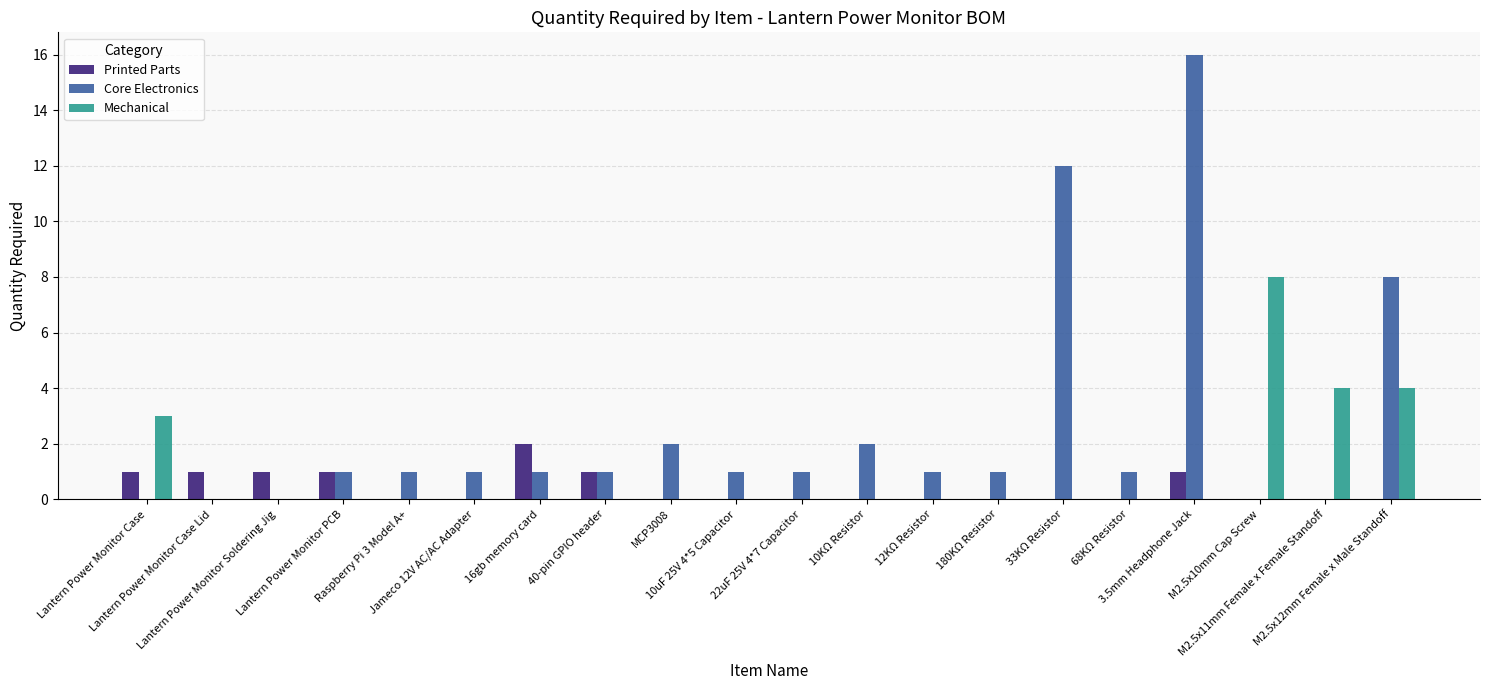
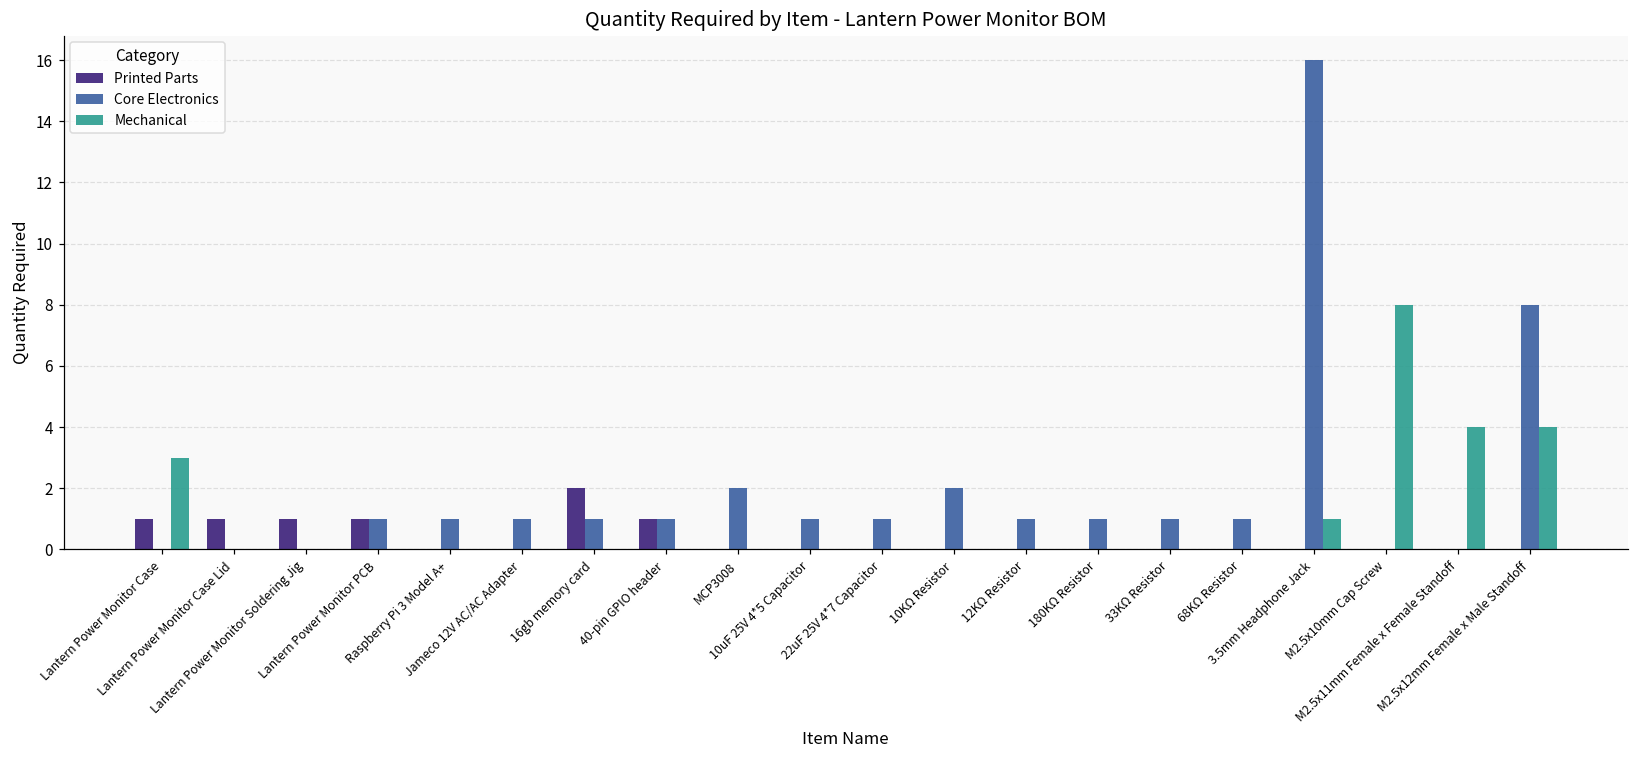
  {
    "Printed Parts": {
      "Lantern Power Monitor Case": 1,
      "Lantern Power Monitor Case Lid": 1,
      "Lantern Power Monitor Soldering Jig": 1,
      "Lantern Power Monitor PCB": 1,
      "Raspberry Pi 3 Model A+": 0,
      "Jameco 12V AC/AC Adapter": 0,
      "16gb memory card": 2,
      "40-pin GPIO header": 1,
      "MCP3008": 0,
      "10uF 25V 4*5 Capacitor": 0,
      "22uF 25V 4*7 Capacitor": 0,
      "10KΩ Resistor": 0,
      "12KΩ Resistor": 0,
      "180KΩ Resistor": 0,
      "33KΩ Resistor": 0,
      "68KΩ Resistor": 0,
-     "3.5mm Headphone Jack": 1,
+     "3.5mm Headphone Jack": 0,
      "M2.5x10mm Cap Screw": 0,
      "M2.5x11mm Female x Female Standoff": 0,
      "M2.5x12mm Female x Male Standoff": 0
    },
    "Core Electronics": {
      "Lantern Power Monitor Case": 0,
      "Lantern Power Monitor Case Lid": 0,
      "Lantern Power Monitor Soldering Jig": 0,
      "Lantern Power Monitor PCB": 1,
      "Raspberry Pi 3 Model A+": 1,
      "Jameco 12V AC/AC Adapter": 1,
      "16gb memory card": 1,
      "40-pin GPIO header": 1,
      "MCP3008": 2,
      "10uF 25V 4*5 Capacitor": 1,
      "22uF 25V 4*7 Capacitor": 1,
      "10KΩ Resistor": 2,
      "12KΩ Resistor": 1,
      "180KΩ Resistor": 1,
-     "33KΩ Resistor": 12,
+     "33KΩ Resistor": 1,
      "68KΩ Resistor": 1,
      "3.5mm Headphone Jack": 16,
      "M2.5x10mm Cap Screw": 0,
      "M2.5x11mm Female x Female Standoff": 0,
      "M2.5x12mm Female x Male Standoff": 8
    },
    "Mechanical": {
      "Lantern Power Monitor Case": 3,
      "Lantern Power Monitor Case Lid": 0,
      "Lantern Power Monitor Soldering Jig": 0,
      "Lantern Power Monitor PCB": 0,
      "Raspberry Pi 3 Model A+": 0,
      "Jameco 12V AC/AC Adapter": 0,
      "16gb memory card": 0,
      "40-pin GPIO header": 0,
      "MCP3008": 0,
      "10uF 25V 4*5 Capacitor": 0,
      "22uF 25V 4*7 Capacitor": 0,
      "10KΩ Resistor": 0,
      "12KΩ Resistor": 0,
      "180KΩ Resistor": 0,
      "33KΩ Resistor": 0,
      "68KΩ Resistor": 0,
-     "3.5mm Headphone Jack": 0,
+     "3.5mm Headphone Jack": 1,
      "M2.5x10mm Cap Screw": 8,
      "M2.5x11mm Female x Female Standoff": 4,
      "M2.5x12mm Female x Male Standoff": 4
    }
  }
